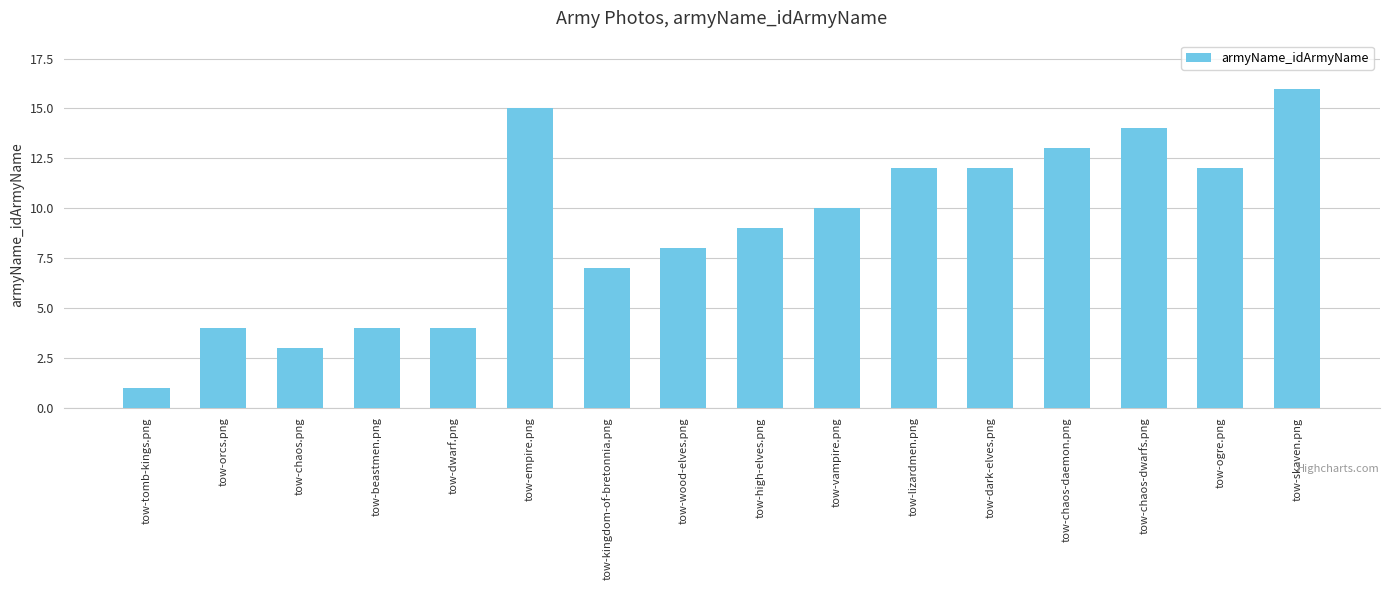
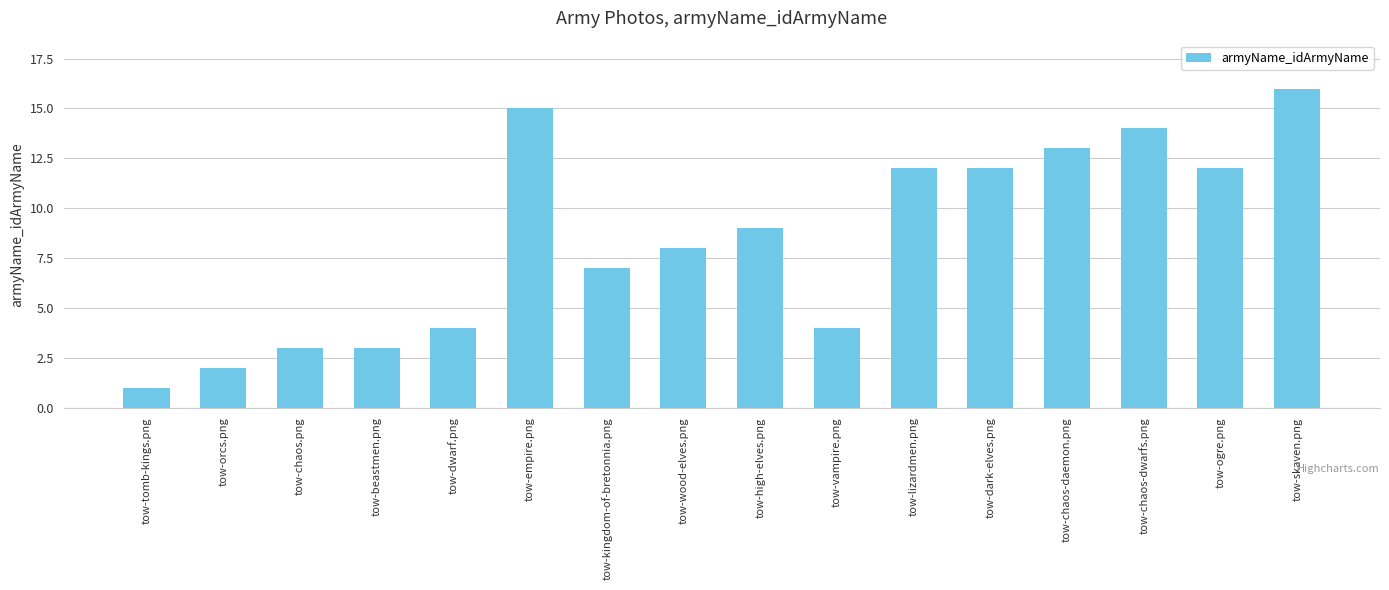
  {
    "tow-tomb-kings.png": 1,
-   "tow-orcs.png": 4,
+   "tow-orcs.png": 2,
    "tow-chaos.png": 3,
-   "tow-beastmen.png": 4,
+   "tow-beastmen.png": 3,
    "tow-dwarf.png": 4,
    "tow-empire.png": 15,
    "tow-kingdom-of-bretonnia.png": 7,
    "tow-wood-elves.png": 8,
    "tow-high-elves.png": 9,
-   "tow-vampire.png": 10,
+   "tow-vampire.png": 4,
    "tow-lizardmen.png": 12,
    "tow-dark-elves.png": 12,
    "tow-chaos-daemon.png": 13,
    "tow-chaos-dwarfs.png": 14,
    "tow-ogre.png": 12,
    "tow-skaven.png": 16
  }
